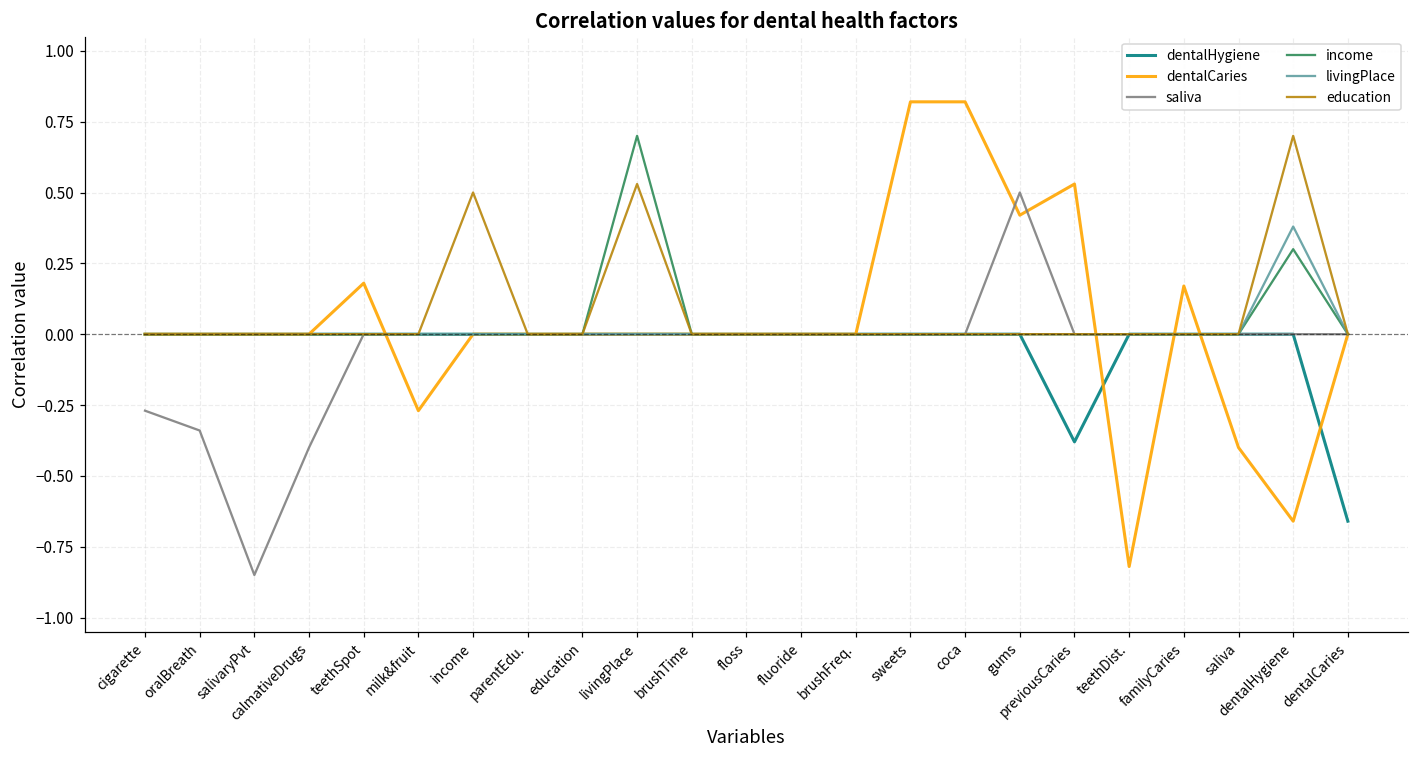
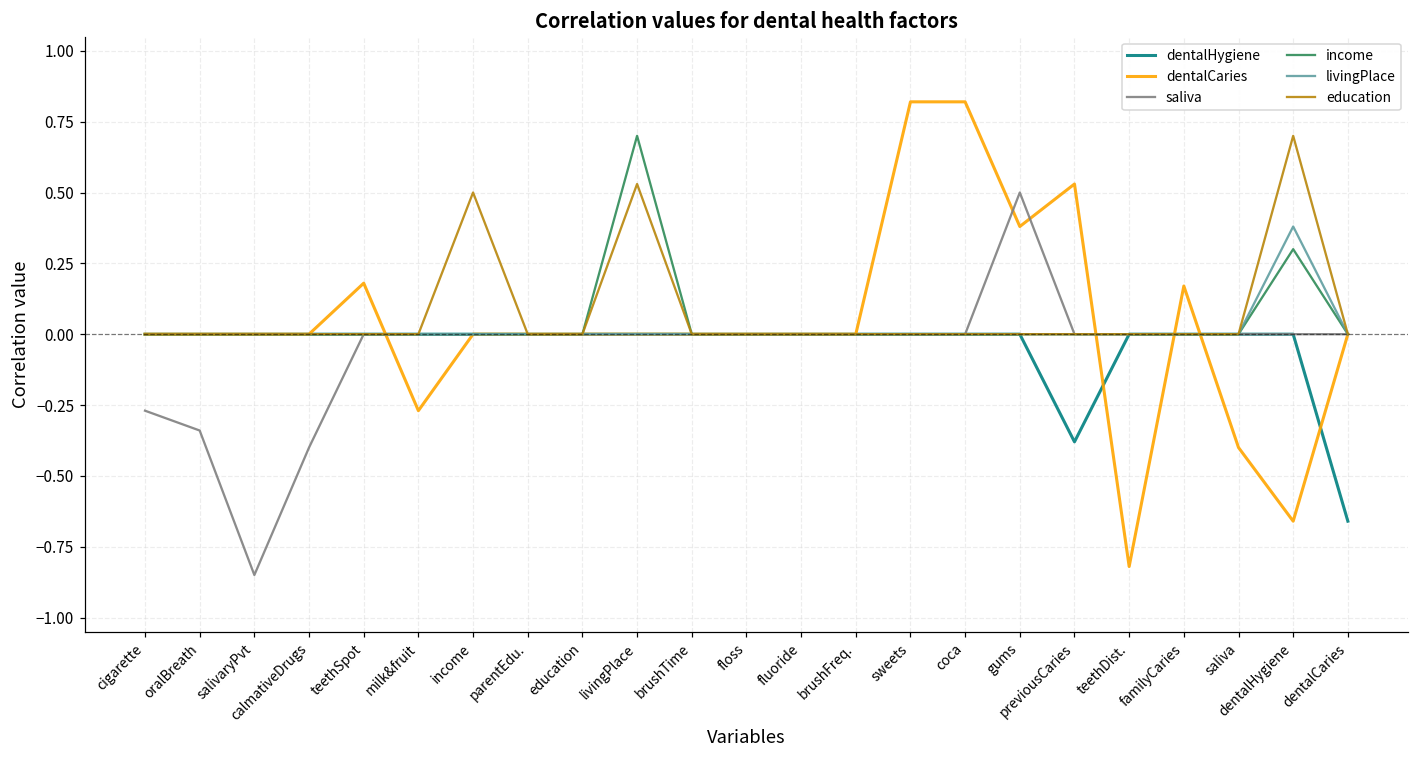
  {
    "dentalHygiene": {
      "previousCaries": -0.38,
      "dentalCaries": -0.66
    },
    "dentalCaries": {
      "teethSpot": 0.18,
      "milk&fruit": -0.27,
      "sweets": 0.82,
      "coca": 0.82,
-     "gums": 0.42,
+     "gums": 0.38,
      "previousCaries": 0.53,
      "teethDist.": -0.82,
      "familyCaries": 0.17,
      "saliva": -0.40,
      "dentalHygiene": -0.66
    },
    "income": {
      "livingPlace": 0.70,
      "dentalHygiene": 0.30
    },
    "education": {
      "income": 0.50,
      "livingPlace": 0.53,
      "dentalHygiene": 0.70
    }
  }
